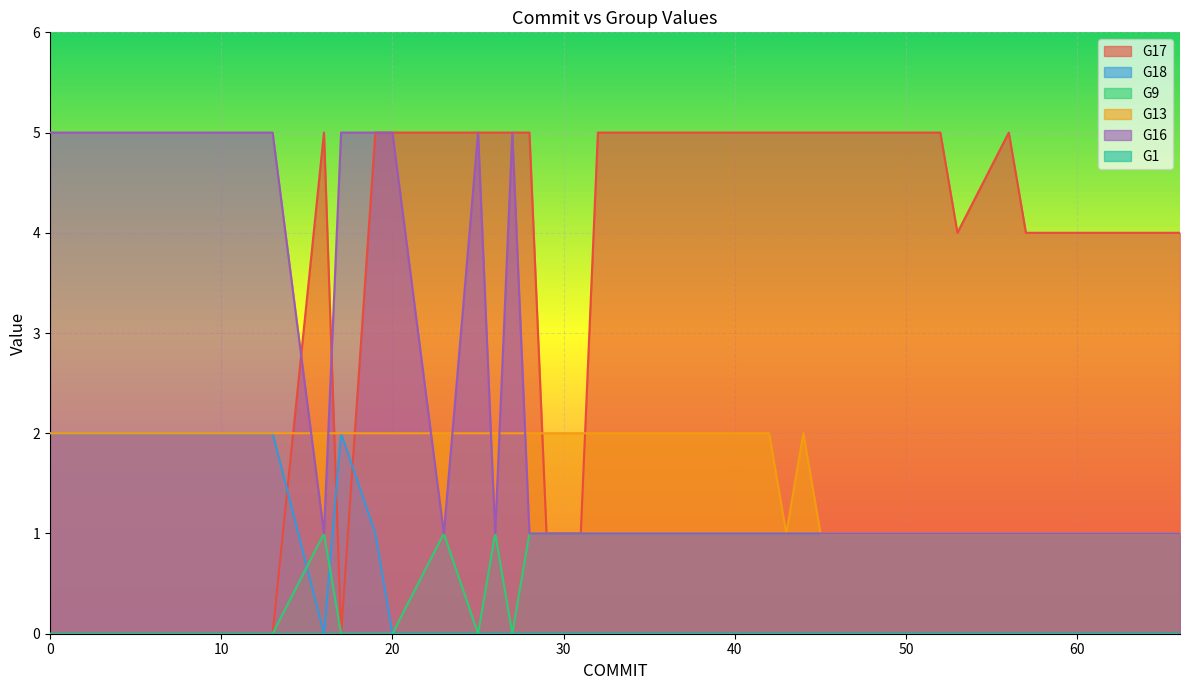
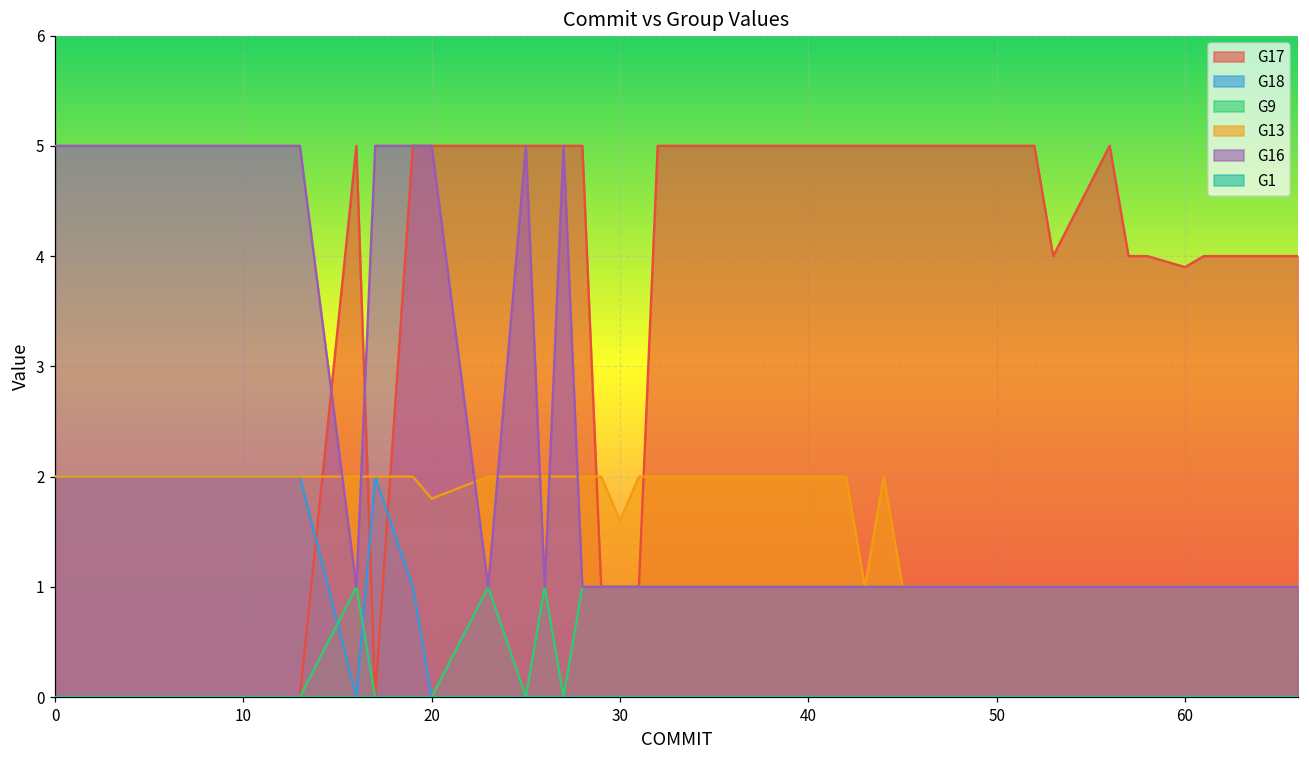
  {
    "G17": {
-     "60": 4.0
+     "60": 3.9
    },
    "G13": {
-     "20": 2.0,
-     "30": 2.0
+     "20": 1.8,
+     "30": 1.6
    },
    "G16": {
      "0": 5.0
    }
  }
